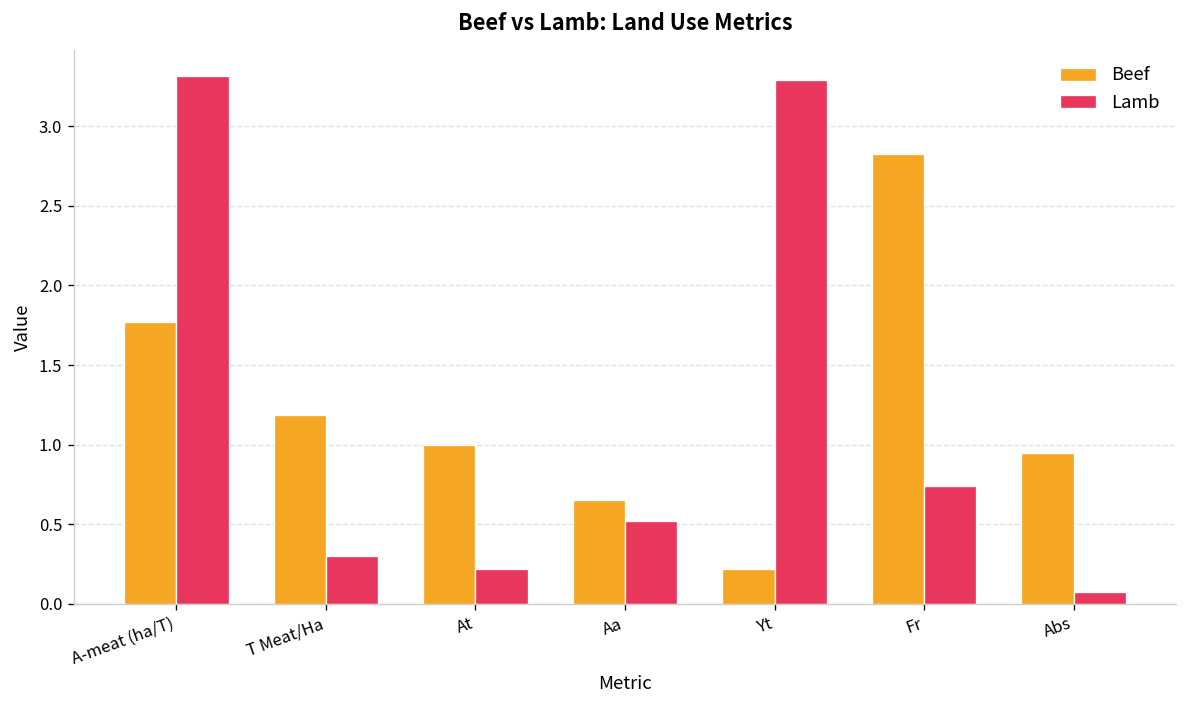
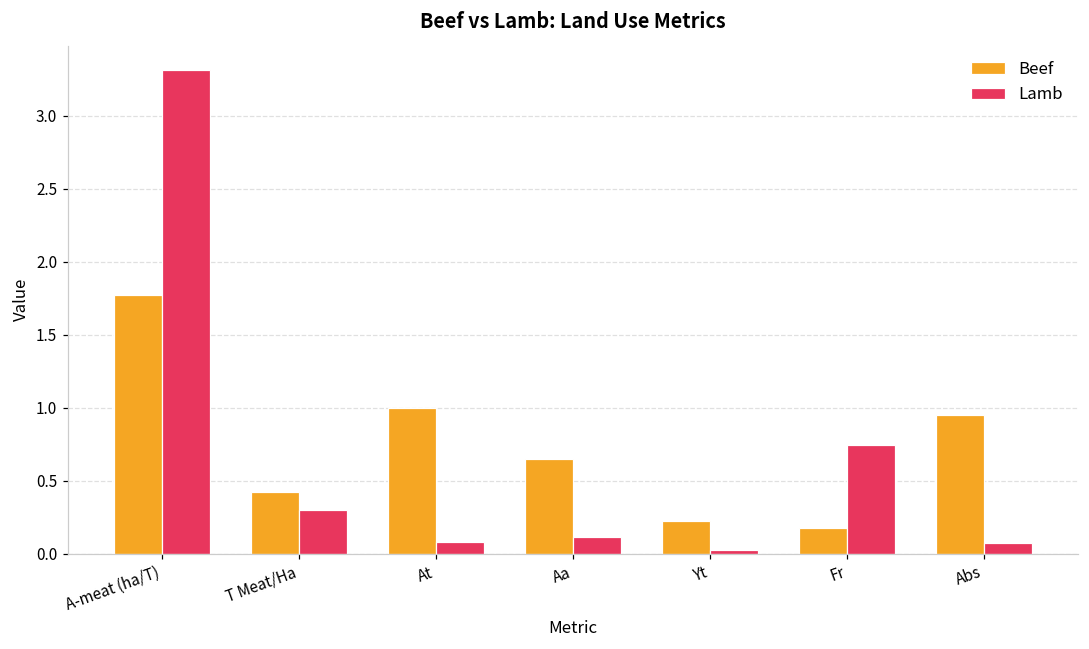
  {
    "Beef": {
      "A-meat (ha/T)": 1.77,
-     "T Meat/Ha": 1.19,
+     "T Meat/Ha": 0.42,
      "At": 1.00,
      "Aa": 0.65,
      "Yt": 0.22,
-     "Fr": 2.82,
+     "Fr": 0.17,
      "Abs": 0.95
    },
    "Lamb": {
      "A-meat (ha/T)": 3.31,
      "T Meat/Ha": 0.30,
-     "At": 0.22,
-     "Aa": 0.52,
-     "Yt": 3.29,
+     "At": 0.08,
+     "Aa": 0.11,
+     "Yt": 0.02,
      "Fr": 0.74,
      "Abs": 0.07
    }
  }
